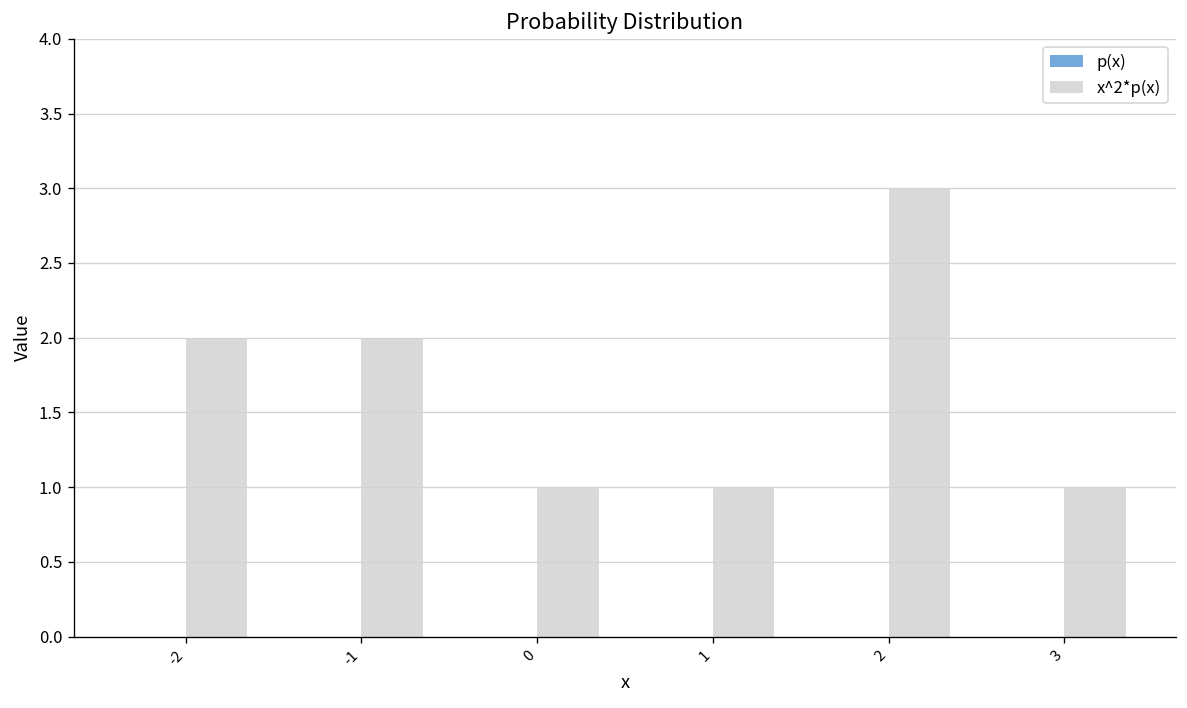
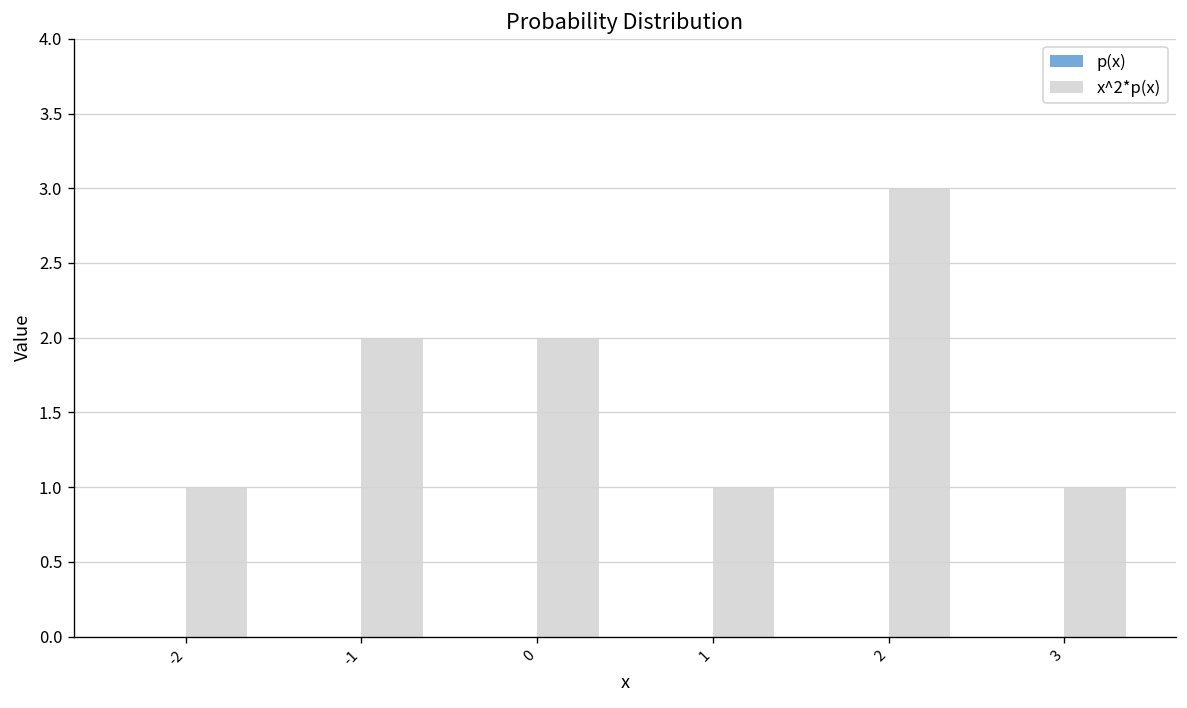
  {
    "p(x)": {
      "-2": 0,
      "-1": 0,
      "0": 0,
      "1": 0,
      "2": 0,
      "3": 0
    },
    "x^2*p(x)": {
-     "-2": 2,
+     "-2": 1,
      "-1": 2,
-     "0": 1,
+     "0": 2,
      "1": 1,
      "2": 3,
      "3": 1
    }
  }
